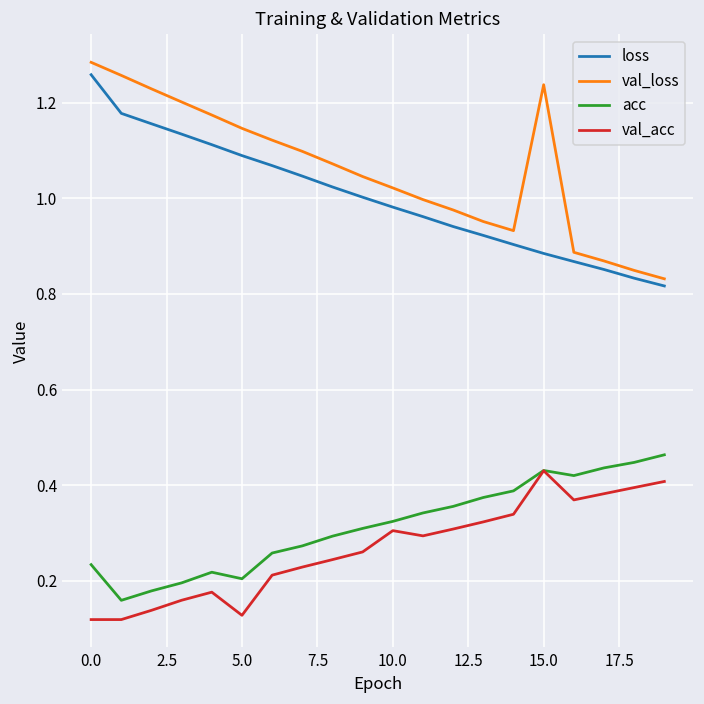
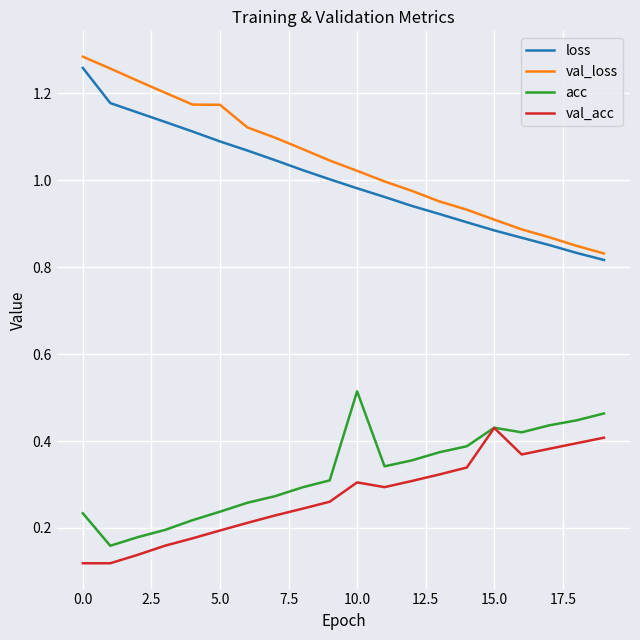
  {
    "loss": {
      "0.0": 1.26,
      "5.0": 1.09,
      "10.0": 0.98,
      "15.0": 0.88
    },
    "val_loss": {
      "0.0": 1.28,
-     "5.0": 1.15,
+     "5.0": 1.17,
      "10.0": 1.02,
-     "15.0": 1.24
+     "15.0": 0.91
    },
    "acc": {
      "0.0": 0.23,
-     "5.0": 0.20,
-     "10.0": 0.32
+     "5.0": 0.24,
+     "10.0": 0.51
    },
    "val_acc": {
      "0.0": 0.12,
-     "5.0": 0.13,
+     "5.0": 0.19,
      "10.0": 0.30
    }
  }
